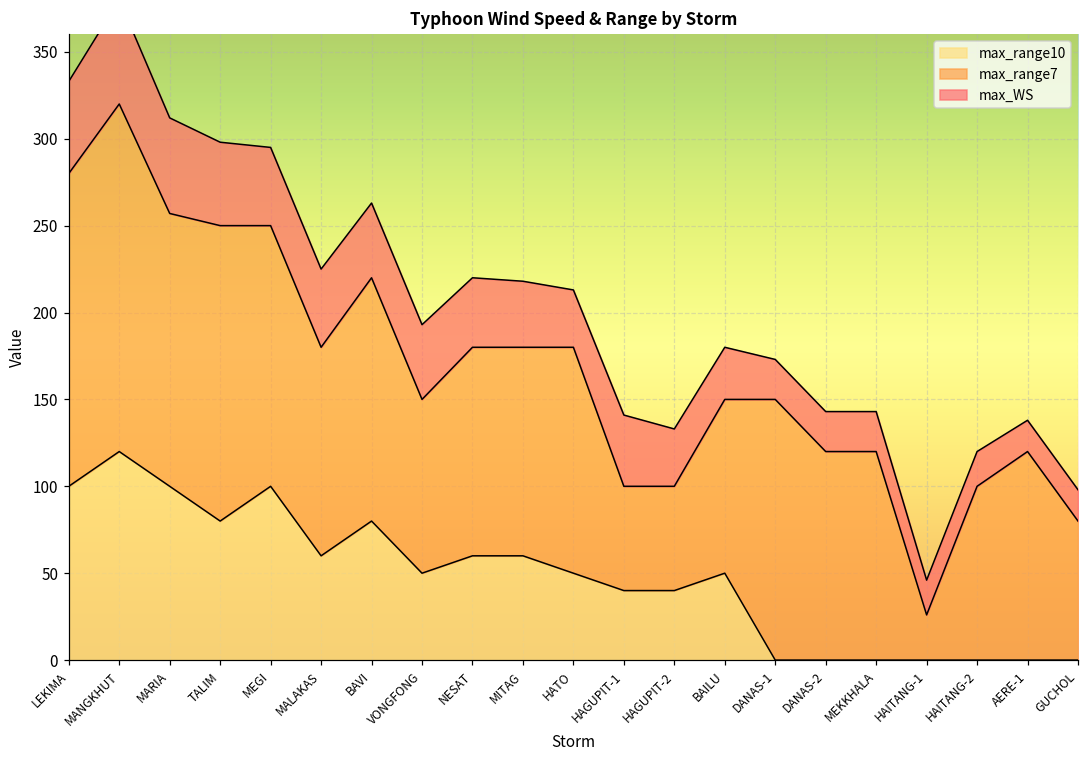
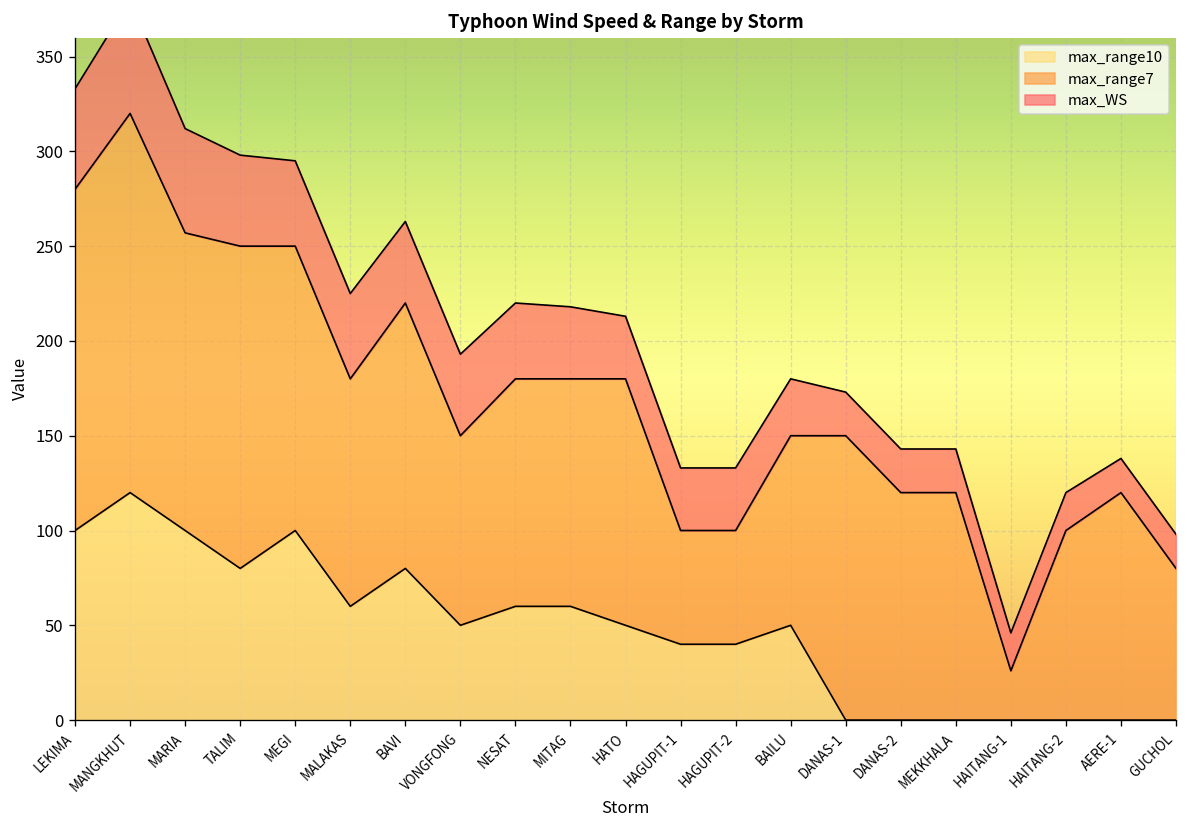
  {
    "max_range10": {
      "LEKIMA": 100,
      "MANGKHUT": 120,
      "MARIA": 100,
      "TALIM": 80,
      "MEGI": 100,
      "MALAKAS": 60,
      "BAVI": 80,
      "VONGFONG": 50,
      "NESAT": 60,
      "MITAG": 60,
      "HATO": 50,
      "HAGUPIT-1": 40,
      "HAGUPIT-2": 40,
      "BAILU": 50,
      "DANAS-1": 0,
      "DANAS-2": 0,
      "MEKKHALA": 0,
      "HAITANG-1": 0,
      "HAITANG-2": 0,
      "AERE-1": 0,
      "GUCHOL": 0
    },
    "max_range7": {
      "LEKIMA": 280,
      "MANGKHUT": 320,
      "MARIA": 257,
      "TALIM": 250,
      "MEGI": 250,
      "MALAKAS": 180,
      "BAVI": 220,
      "VONGFONG": 150,
      "NESAT": 180,
      "MITAG": 180,
      "HATO": 180,
      "HAGUPIT-1": 100,
      "HAGUPIT-2": 100,
      "BAILU": 150,
      "DANAS-1": 150,
      "DANAS-2": 120,
      "MEKKHALA": 120,
      "HAITANG-1": 26,
      "HAITANG-2": 100,
      "AERE-1": 120,
      "GUCHOL": 80
    },
    "max_WS": {
      "LEKIMA": 53,
      "MARIA": 55,
      "TALIM": 48,
      "MEGI": 45,
      "MALAKAS": 45,
      "BAVI": 43,
      "VONGFONG": 43,
      "NESAT": 40,
      "MITAG": 38,
      "HATO": 33,
-     "HAGUPIT-1": 41,
+     "HAGUPIT-1": 33,
      "HAGUPIT-2": 33,
      "BAILU": 30,
      "DANAS-1": 23,
      "DANAS-2": 23,
      "MEKKHALA": 23,
      "HAITANG-1": 20,
      "HAITANG-2": 20,
      "AERE-1": 18,
      "GUCHOL": 18
    }
  }
